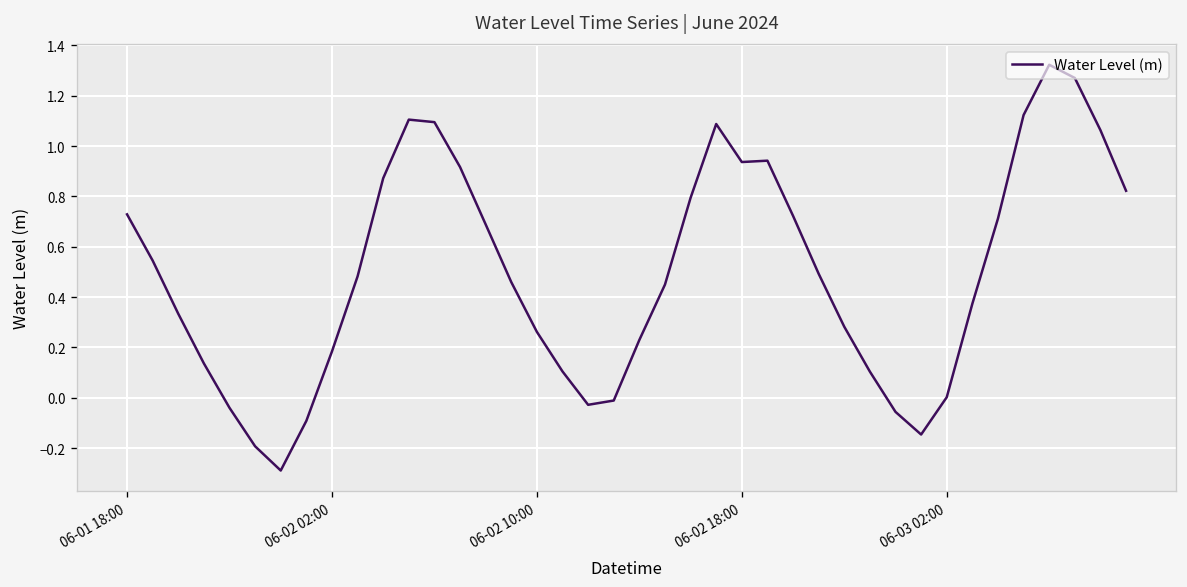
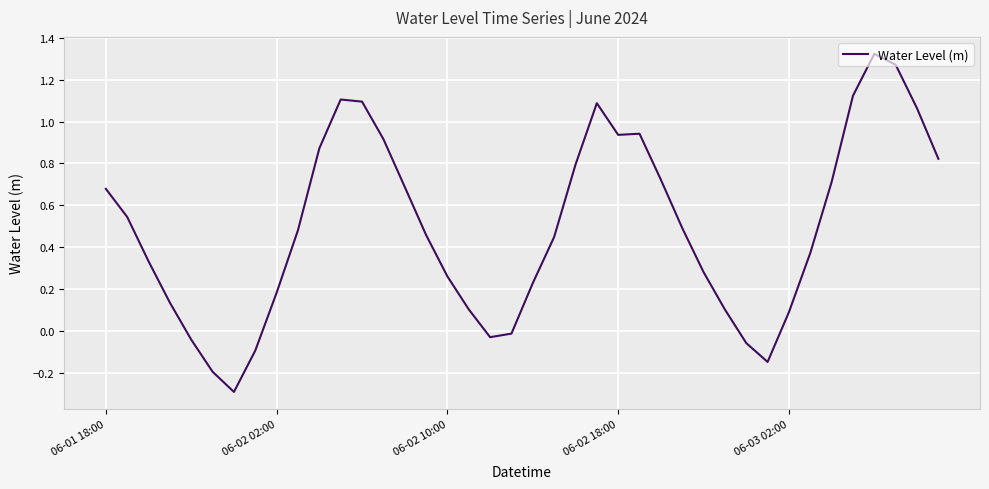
  {
-   "06-01 18:00": 0.73,
+   "06-01 18:00": 0.68,
    "06-02 02:00": 0.18,
    "06-02 10:00": 0.26,
    "06-02 18:00": 0.94,
-   "06-03 02:00": 0.00
+   "06-03 02:00": 0.09
  }
